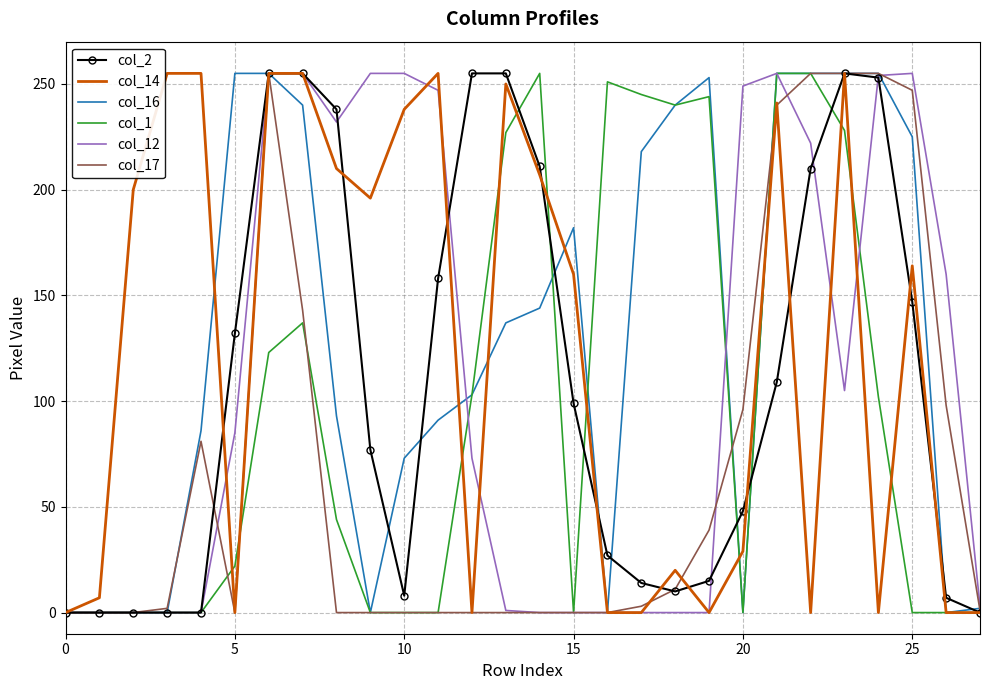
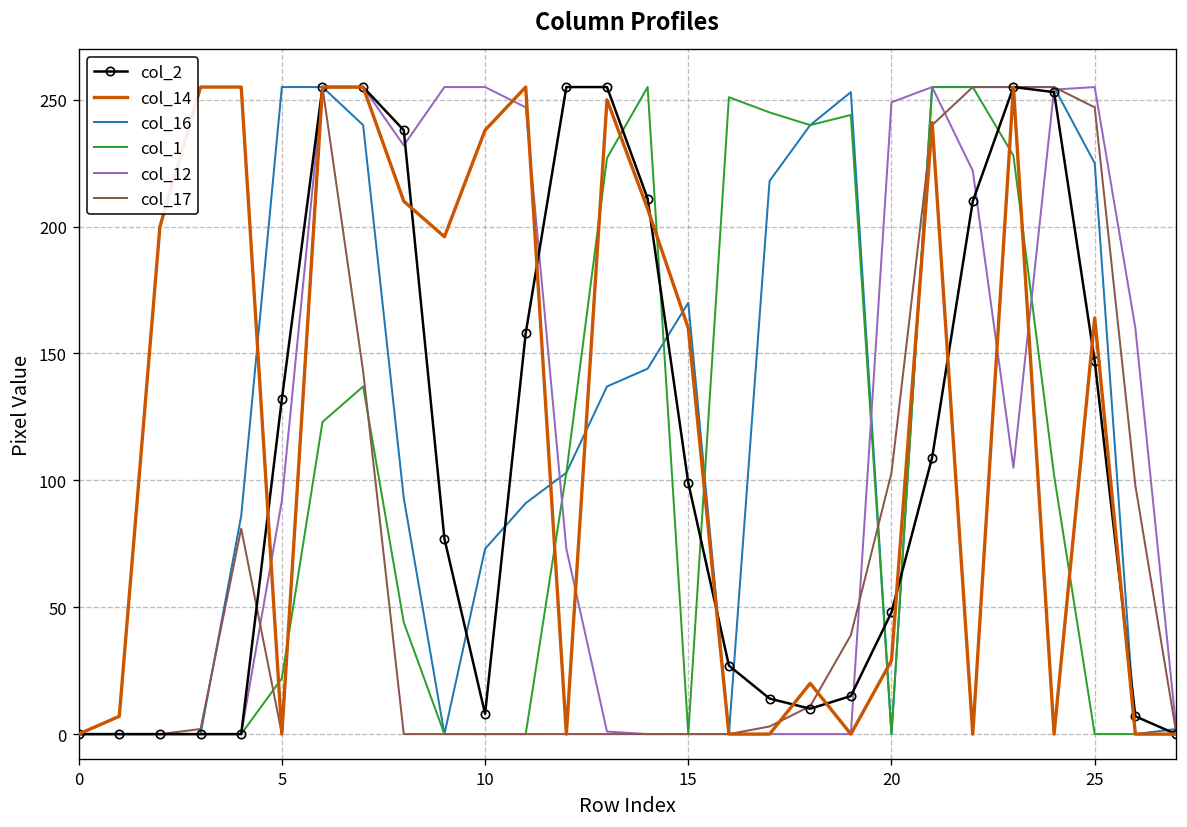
  {
    "col_2": {
      "5": 132,
      "10": 8,
      "15": 99,
      "20": 48,
      "25": 147
    },
    "col_14": {
      "10": 238,
      "15": 160,
      "20": 29,
      "25": 164
    },
    "col_16": {
      "5": 255,
      "10": 73,
-     "15": 182,
+     "15": 170,
      "25": 225
    },
    "col_1": {
      "5": 22,
      "25": 0
    },
    "col_12": {
-     "5": 85,
+     "5": 92,
      "10": 255,
      "20": 249,
      "25": 255
    },
    "col_17": {
-     "20": 96,
+     "20": 103,
      "25": 247
    }
  }
